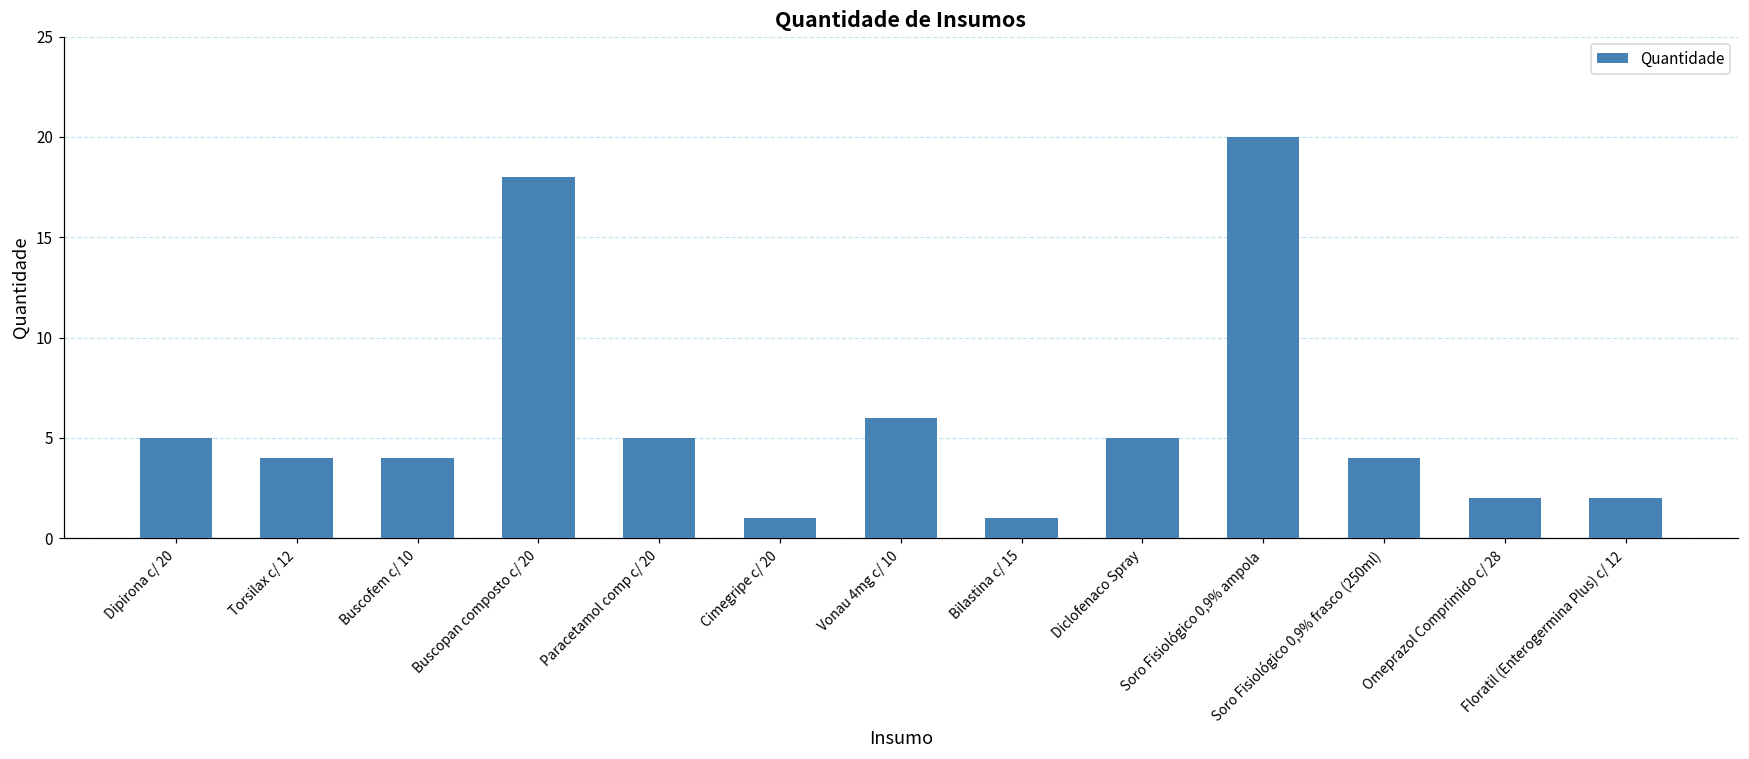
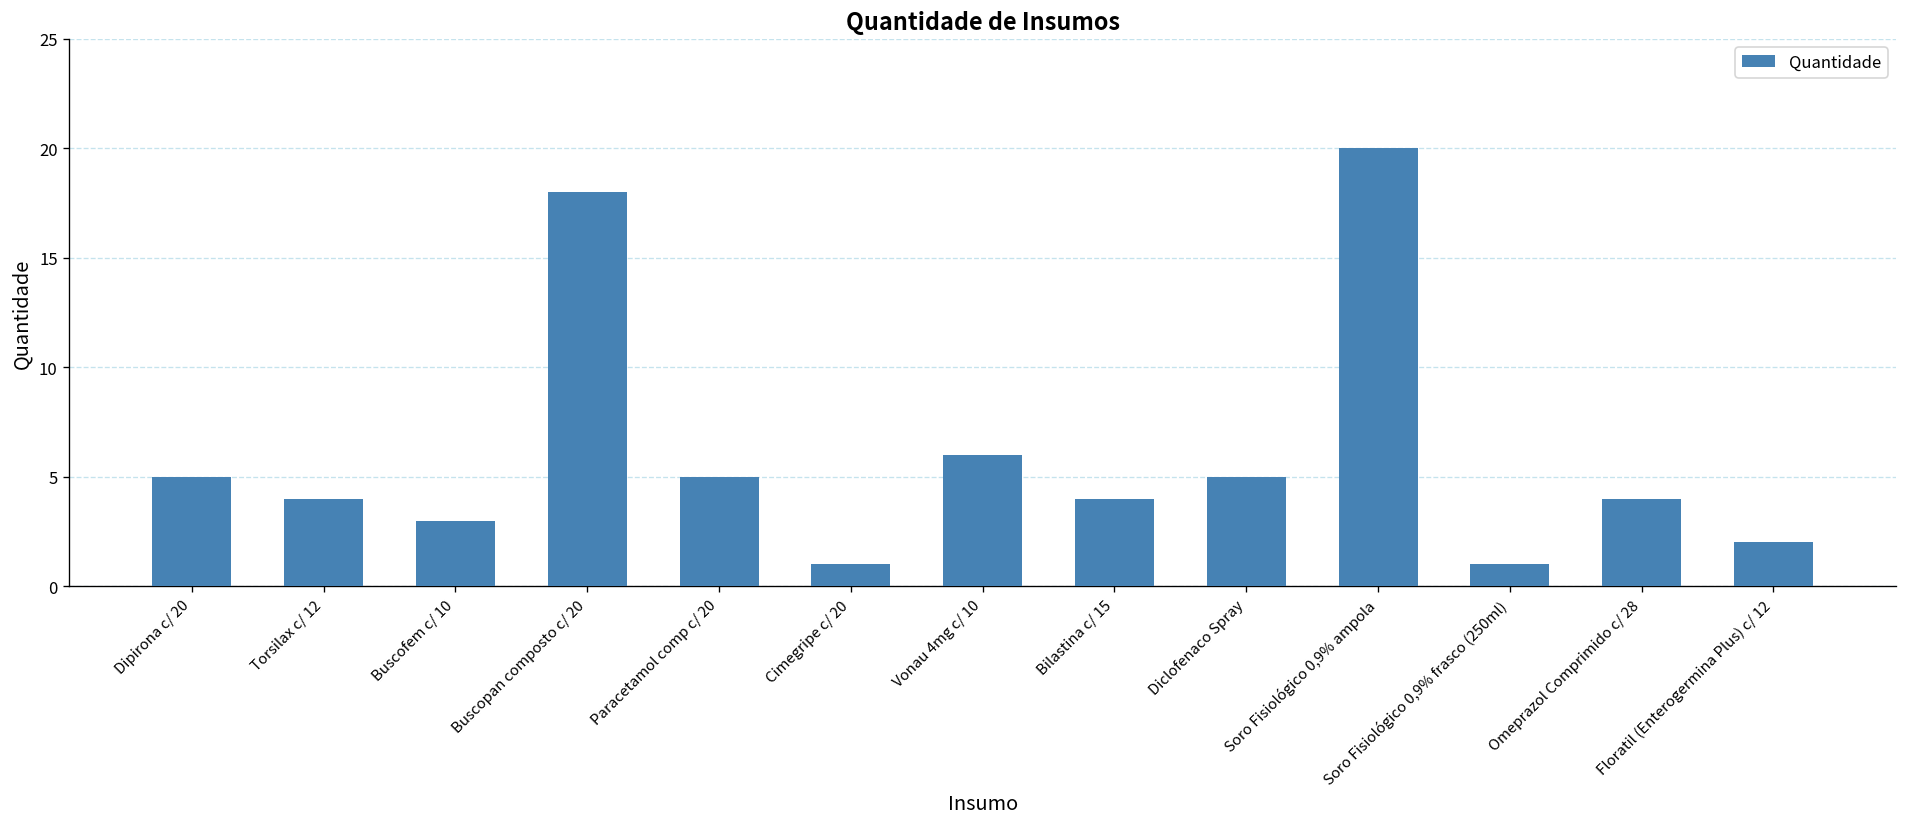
  {
    "Dipirona c/ 20": 5,
    "Torsilax c/ 12": 4,
-   "Buscofem c/ 10": 4,
+   "Buscofem c/ 10": 3,
    "Buscopan composto c/ 20": 18,
    "Paracetamol comp c/ 20": 5,
    "Cimegripe c/ 20": 1,
    "Vonau 4mg c/ 10": 6,
-   "Bilastina c/ 15": 1,
+   "Bilastina c/ 15": 4,
    "Diclofenaco Spray": 5,
    "Soro Fisiológico 0,9% ampola": 20,
-   "Soro Fisiológico 0,9% frasco (250ml)": 4,
-   "Omeprazol Comprimido c/ 28": 2,
+   "Soro Fisiológico 0,9% frasco (250ml)": 1,
+   "Omeprazol Comprimido c/ 28": 4,
    "Floratil (Enterogermina Plus) c/ 12": 2
  }
